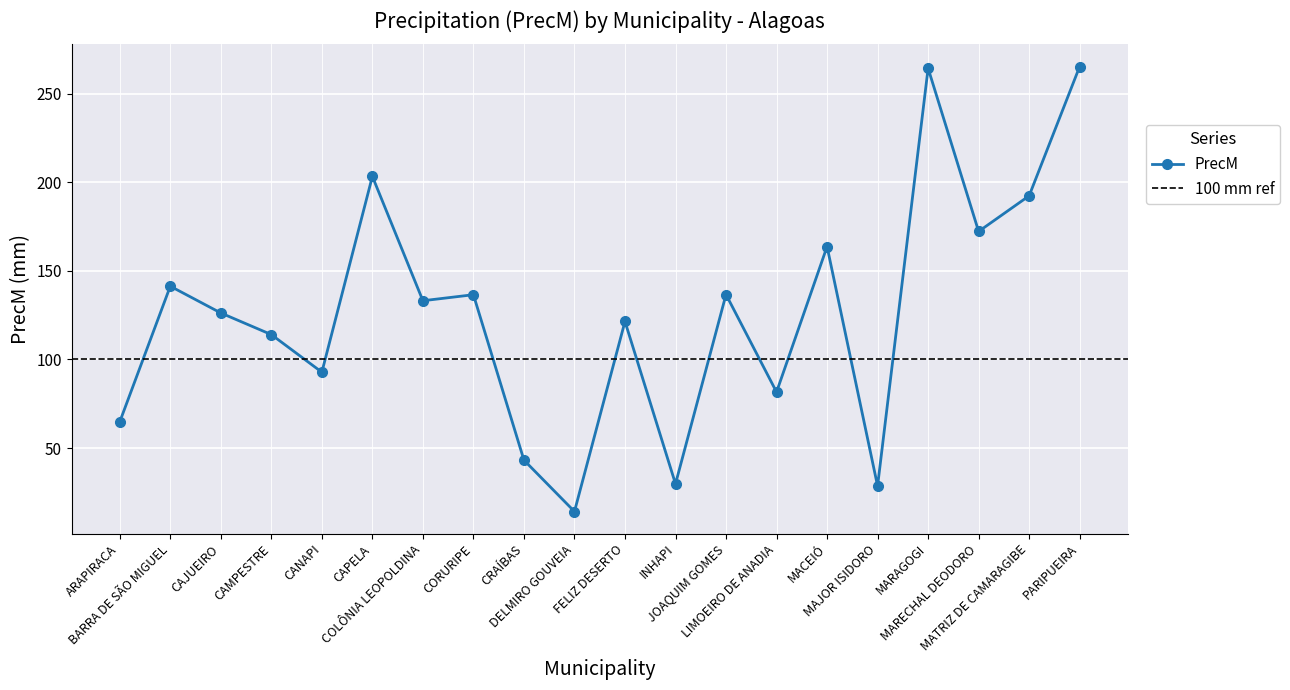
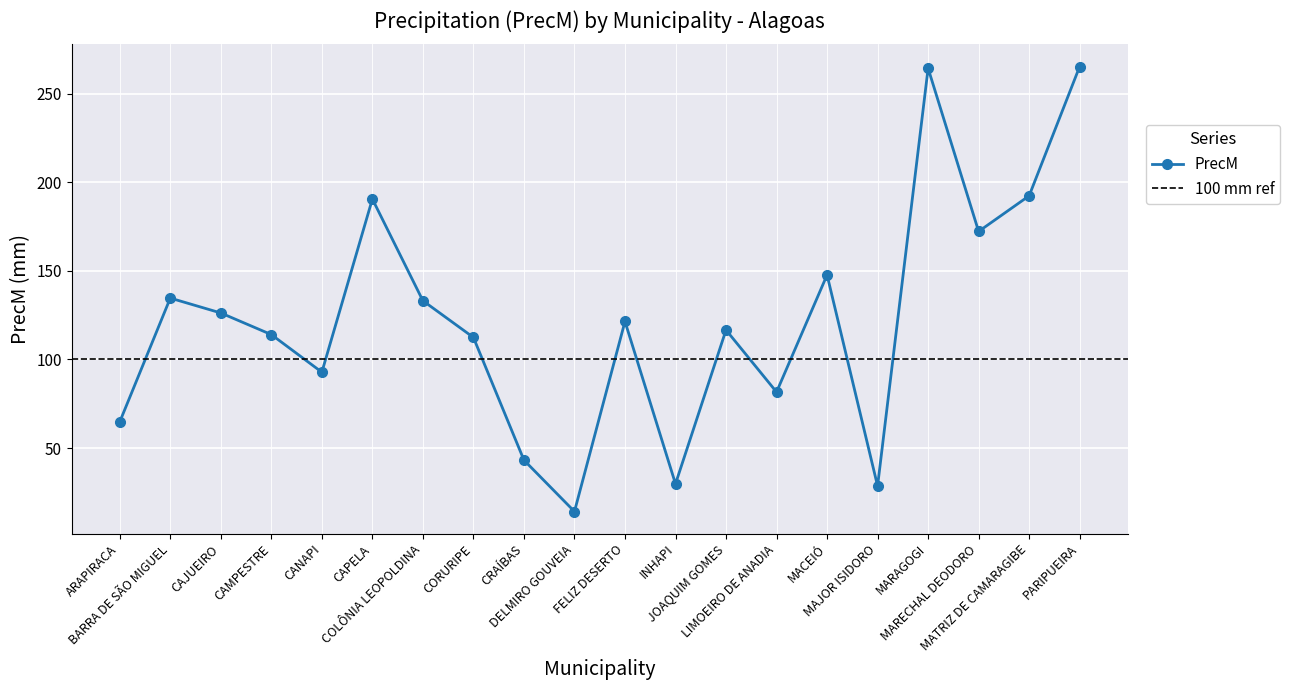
  {
    "ARAPIRACA": 65,
-   "BARRA DE SÃO MIGUEL": 141,
+   "BARRA DE SÃO MIGUEL": 135,
    "CAJUEIRO": 126,
    "CAMPESTRE": 114,
    "CANAPI": 93,
-   "CAPELA": 203,
+   "CAPELA": 190,
    "COLÔNIA LEOPOLDINA": 133,
-   "CORURIPE": 137,
+   "CORURIPE": 112,
    "CRAÍBAS": 43,
    "DELMIRO GOUVEIA": 14,
    "FELIZ DESERTO": 121,
    "INHAPI": 30,
-   "JOAQUIM GOMES": 137,
+   "JOAQUIM GOMES": 117,
    "LIMOEIRO DE ANADIA": 82,
-   "MACEIÓ": 164,
+   "MACEIÓ": 148,
    "MAJOR ISIDORO": 29,
    "MARAGOGI": 264,
    "MARECHAL DEODORO": 172,
    "MATRIZ DE CAMARAGIBE": 192,
    "PARIPUEIRA": 265
  }
